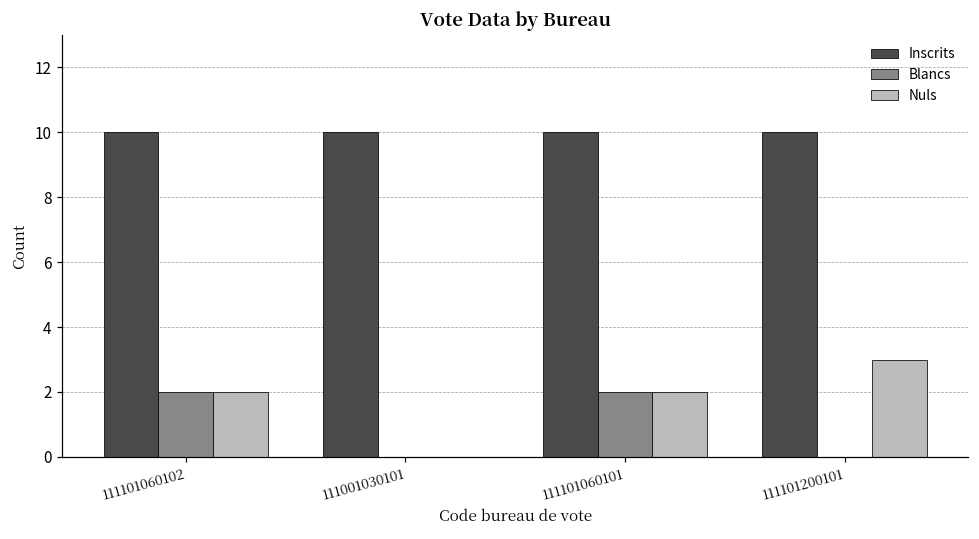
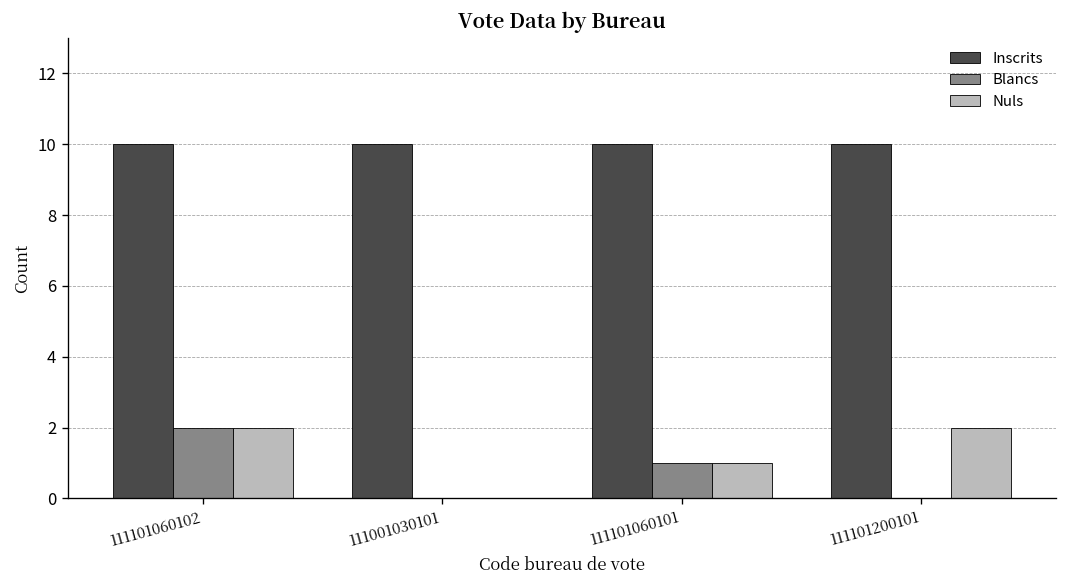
  {
    "Inscrits": {
      "111101060102": 10,
      "111001030101": 10,
      "111101060101": 10,
      "111101200101": 10
    },
    "Blancs": {
      "111101060102": 2,
      "111001030101": 0,
-     "111101060101": 2,
+     "111101060101": 1,
      "111101200101": 0
    },
    "Nuls": {
      "111101060102": 2,
      "111001030101": 0,
-     "111101060101": 2,
-     "111101200101": 3
+     "111101060101": 1,
+     "111101200101": 2
    }
  }
